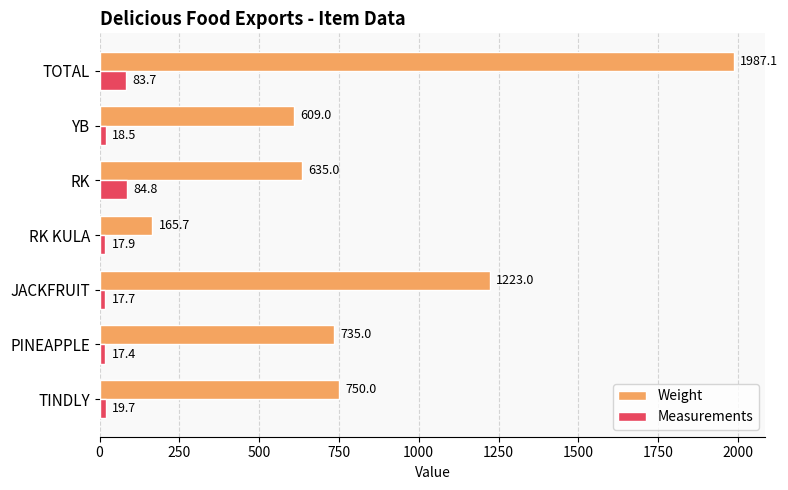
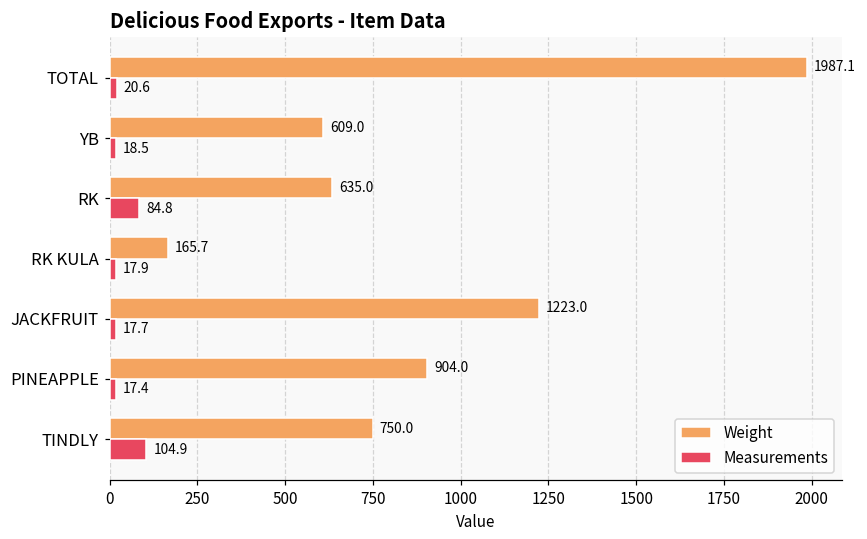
  {
    "Weight": {
      "TOTAL": 1987.1,
      "YB": 609.0,
      "RK": 635.0,
      "RK KULA": 165.7,
      "JACKFRUIT": 1223.0,
-     "PINEAPPLE": 735.0,
+     "PINEAPPLE": 904.0,
      "TINDLY": 750.0
    },
    "Measurements": {
-     "TOTAL": 83.7,
+     "TOTAL": 20.6,
      "YB": 18.5,
      "RK": 84.8,
      "RK KULA": 17.9,
      "JACKFRUIT": 17.7,
      "PINEAPPLE": 17.4,
-     "TINDLY": 19.7
+     "TINDLY": 104.9
    }
  }
